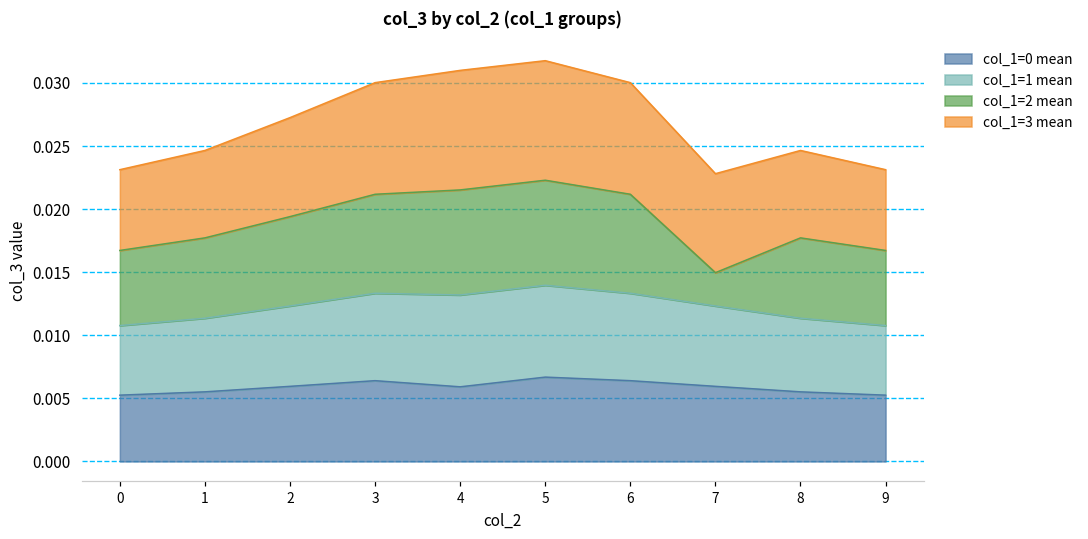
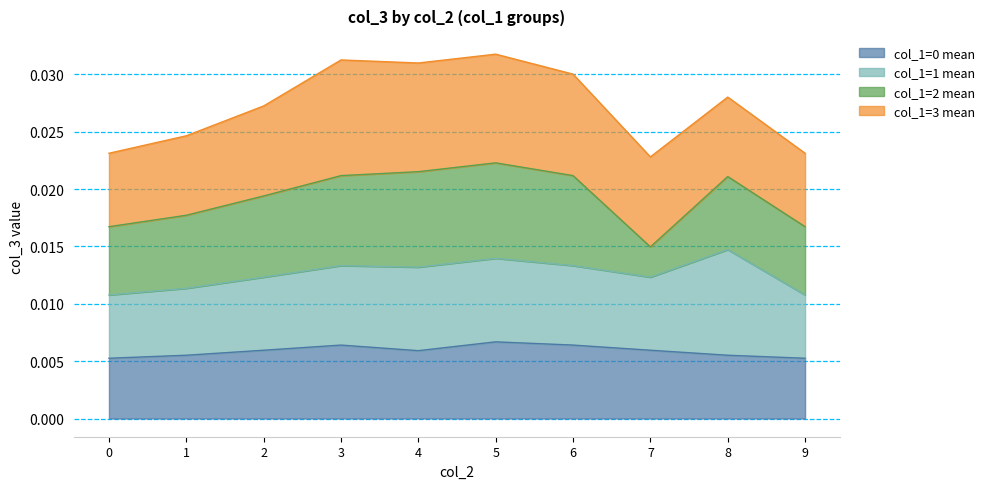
  {
    "col_1=0 mean": {
      "0": 0.0053,
      "1": 0.0055,
      "2": 0.0060,
      "3": 0.0064,
      "4": 0.0059,
      "5": 0.0067,
      "6": 0.0064,
      "7": 0.0060,
      "8": 0.0055,
      "9": 0.0053
    },
    "col_1=1 mean": {
      "0": 0.0055,
      "1": 0.0058,
      "2": 0.0064,
      "3": 0.0069,
      "4": 0.0073,
      "5": 0.0073,
      "6": 0.0069,
      "7": 0.0064,
-     "8": 0.0058,
+     "8": 0.0092,
      "9": 0.0055
    },
    "col_1=2 mean": {
      "0": 0.0060,
      "1": 0.0064,
      "2": 0.0071,
      "3": 0.0078,
      "4": 0.0083,
      "5": 0.0083,
      "6": 0.0078,
      "7": 0.0026,
      "8": 0.0064,
      "9": 0.0060
    },
    "col_1=3 mean": {
      "0": 0.0064,
      "1": 0.0069,
      "2": 0.0078,
-     "3": 0.0088,
+     "3": 0.0101,
      "4": 0.0095,
      "5": 0.0095,
      "6": 0.0088,
      "7": 0.0078,
      "8": 0.0069,
      "9": 0.0064
    }
  }
